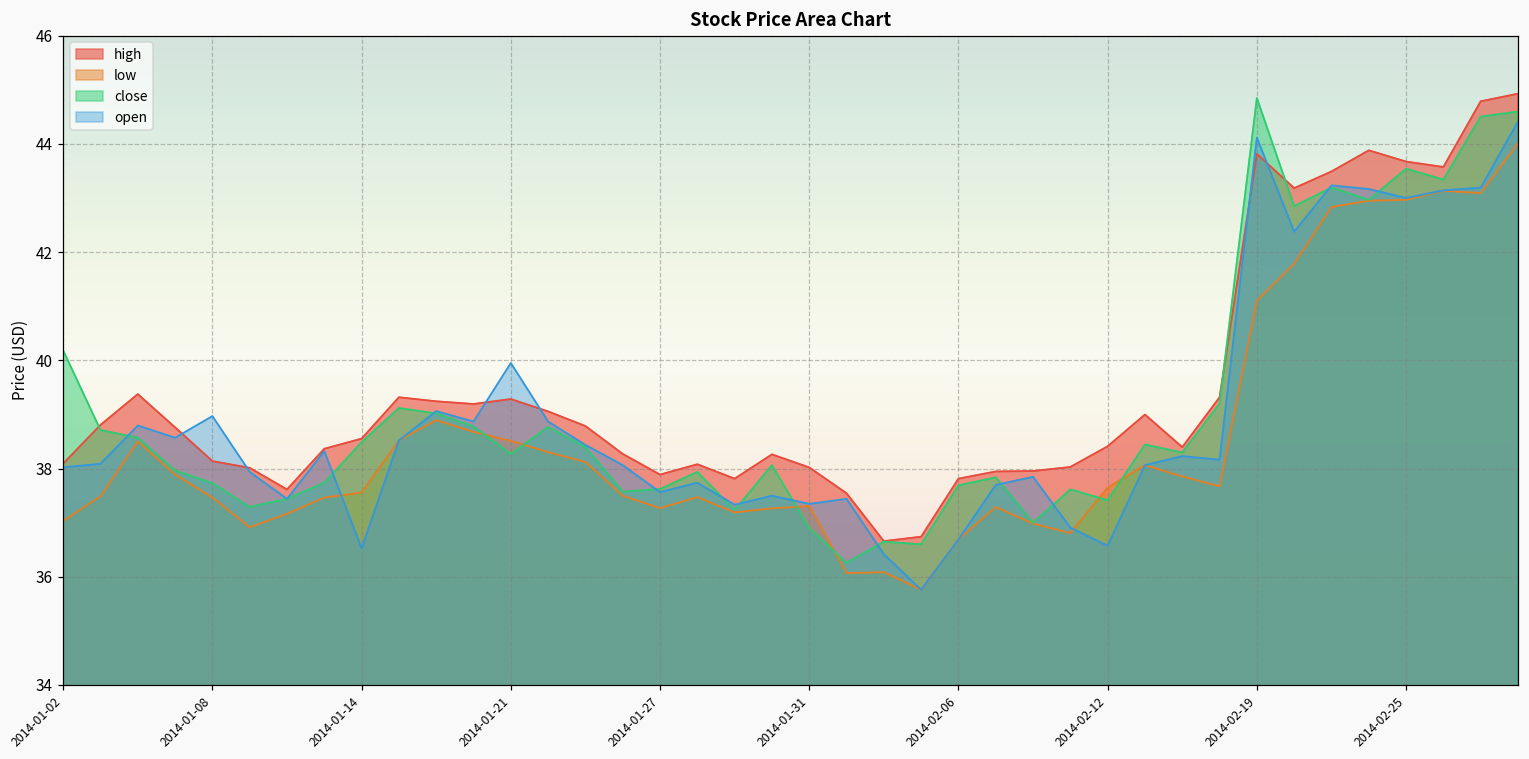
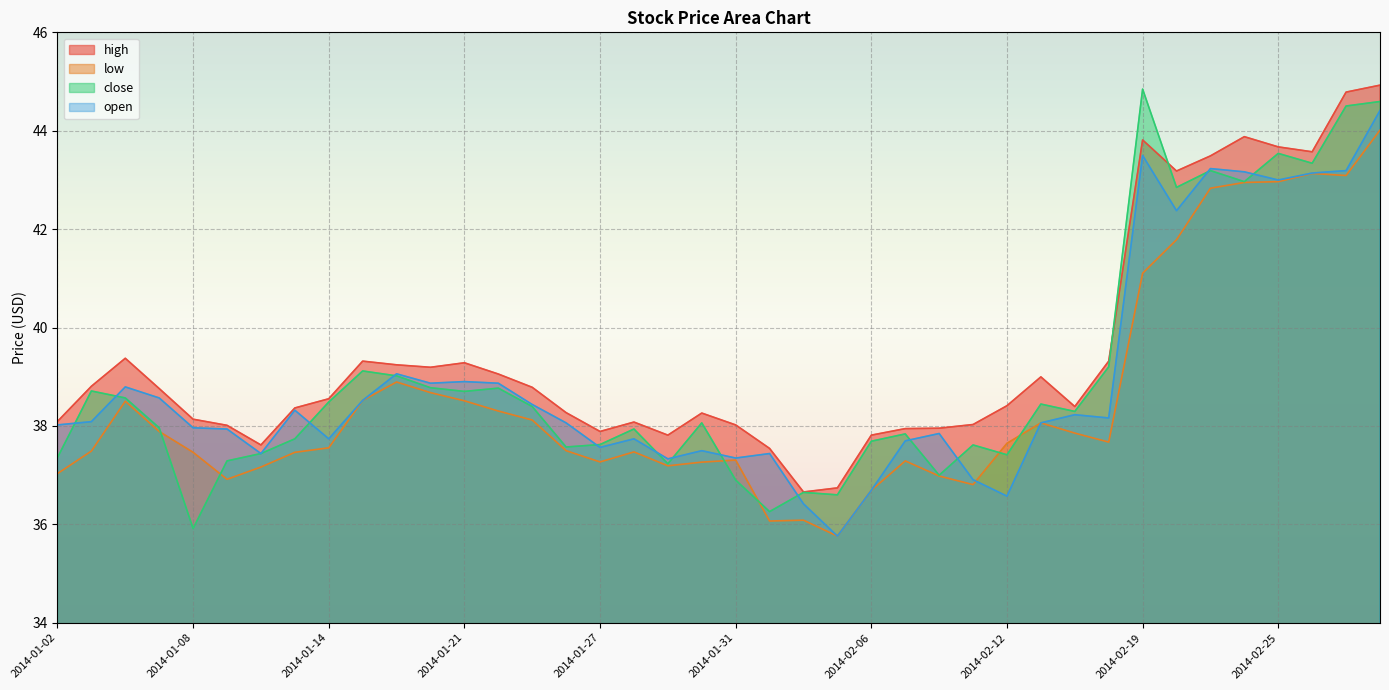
  {
    "close": {
-     "2014-01-02": 40.2,
-     "2014-01-08": 37.7,
+     "2014-01-02": 37.4,
+     "2014-01-08": 35.9,
      "2014-01-14": 38.5,
-     "2014-01-21": 38.3,
+     "2014-01-21": 38.7,
      "2014-01-27": 37.6,
      "2014-01-31": 36.9,
      "2014-02-06": 37.7,
      "2014-02-12": 37.4,
      "2014-02-19": 44.8,
      "2014-02-25": 43.5
    },
    "open": {
      "2014-01-02": 38.0,
-     "2014-01-08": 39.0,
-     "2014-01-14": 36.5,
-     "2014-01-21": 39.9,
+     "2014-01-08": 38.0,
+     "2014-01-14": 37.7,
+     "2014-01-21": 38.9,
      "2014-01-27": 37.6,
      "2014-02-12": 36.6,
-     "2014-02-19": 44.1
+     "2014-02-19": 43.5
    }
  }
